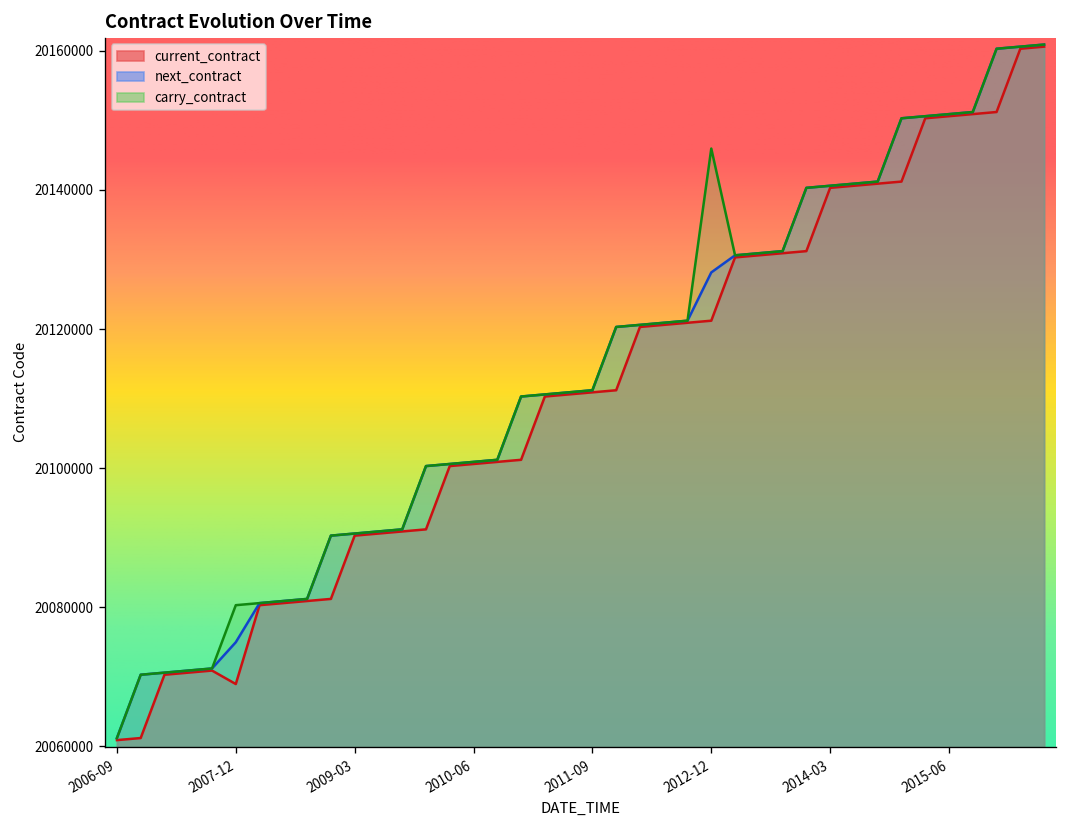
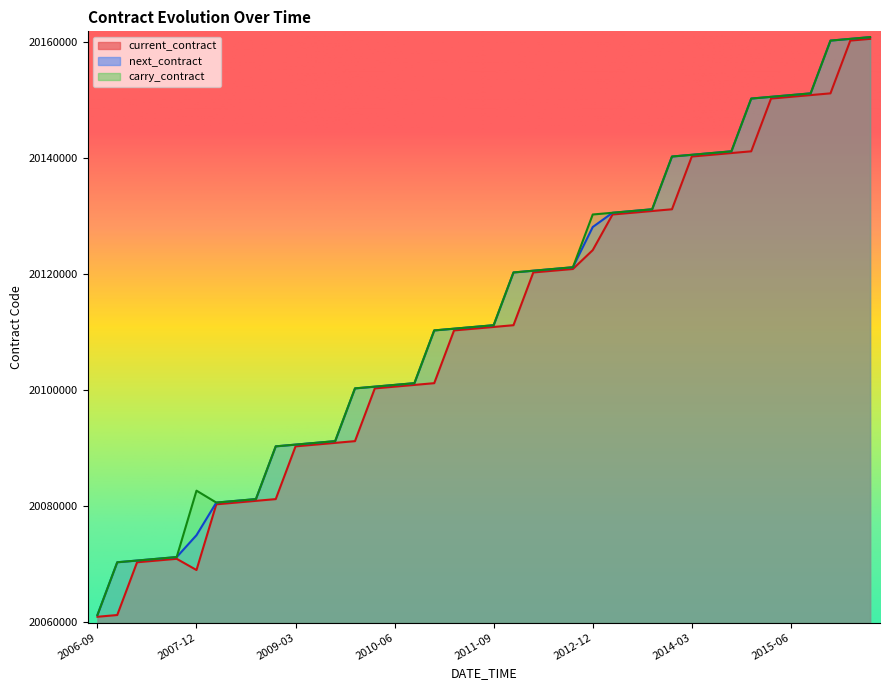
  {
    "current_contract": {
      "2007-12": 20069000,
-     "2012-12": 20121000
+     "2012-12": 20124000
    },
    "next_contract": {
      "2007-12": 20075000,
      "2012-12": 20128000
    },
    "carry_contract": {
-     "2007-12": 20080000,
-     "2012-12": 20146000
+     "2007-12": 20083000,
+     "2012-12": 20130000
    }
  }
